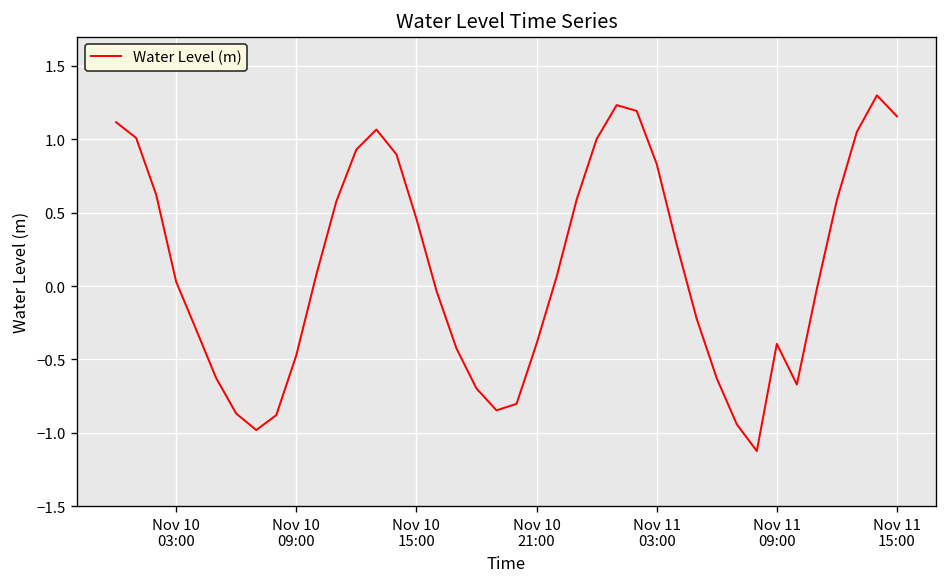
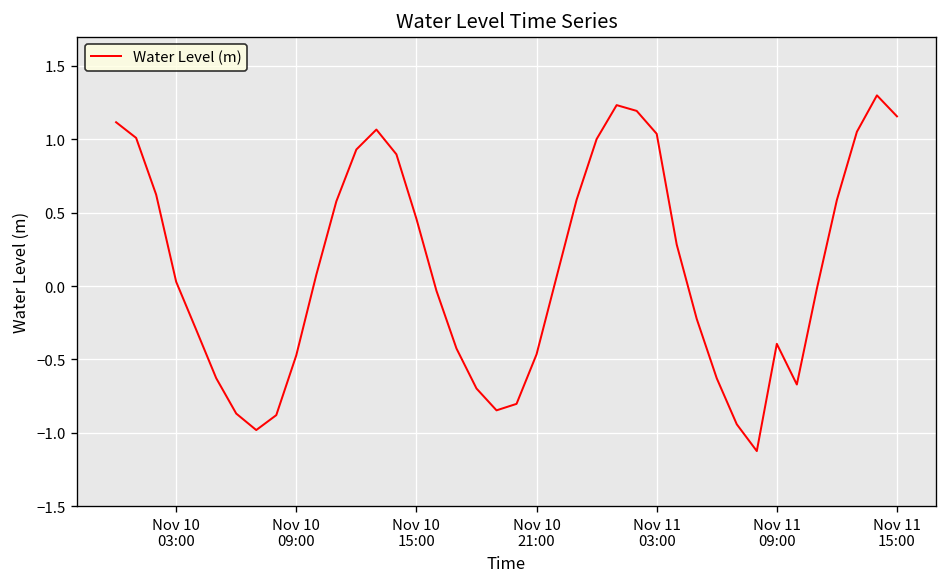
  {
    "Nov 10 03:00": 0.03,
    "Nov 10 09:00": -0.47,
    "Nov 10 15:00": 0.46,
-   "Nov 10 21:00": -0.39,
-   "Nov 11 03:00": 0.83,
+   "Nov 10 21:00": -0.46,
+   "Nov 11 03:00": 1.04,
    "Nov 11 09:00": -0.39,
    "Nov 11 15:00": 1.16
  }
